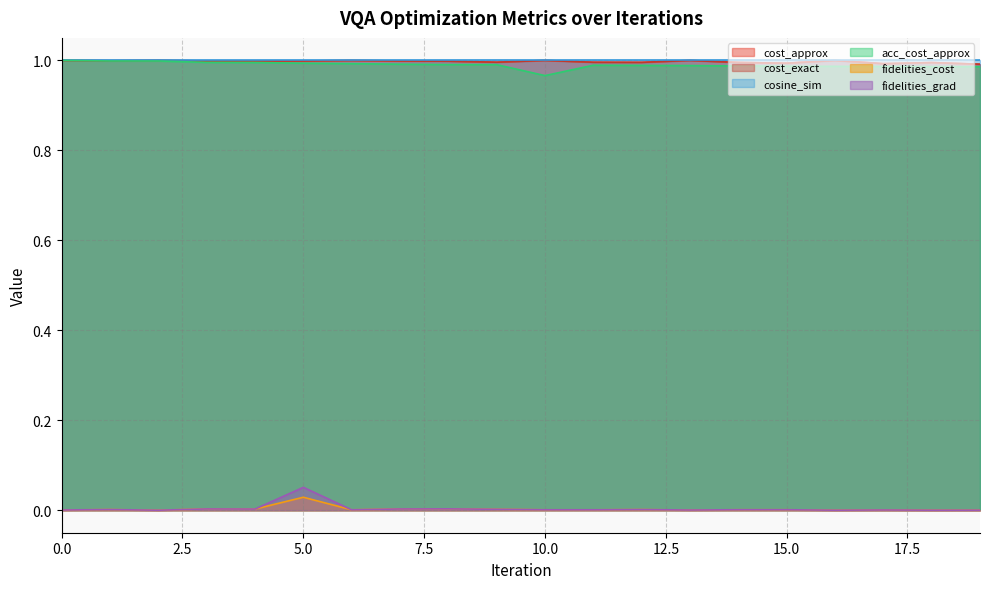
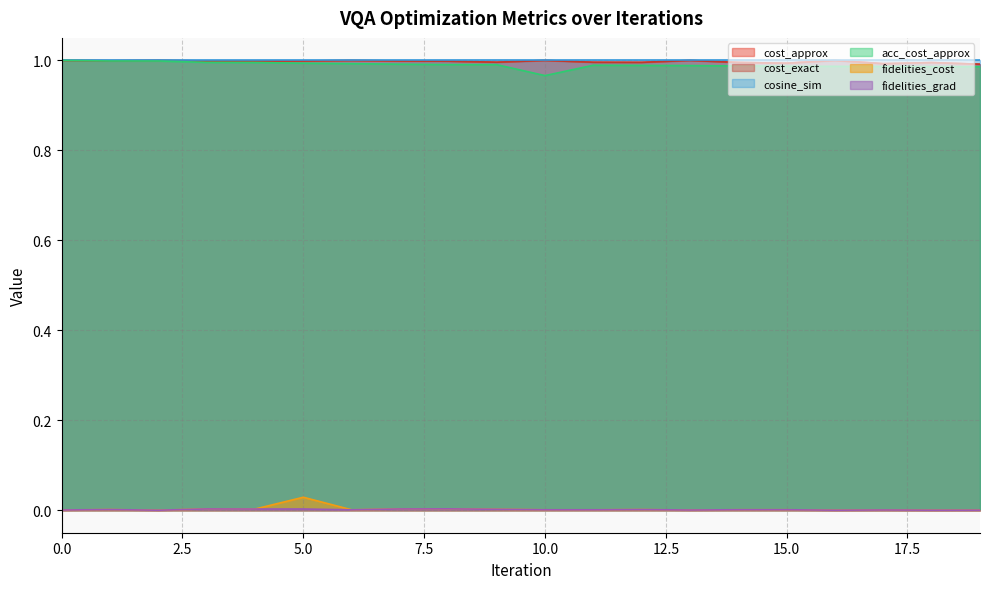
  {
    "acc_cost_approx": {
      "10.0": 0.97
    },
    "fidelities_cost": {
      "5.0": 0.03
    },
    "fidelities_grad": {
-     "5.0": 0.05
+     "5.0": 0.00
    }
  }
